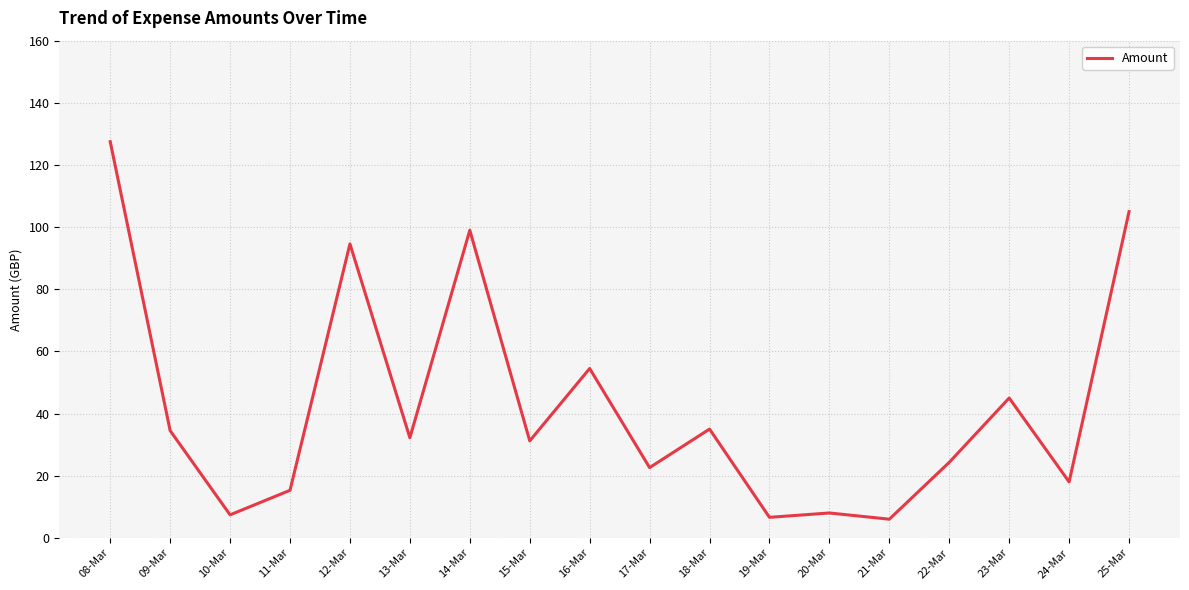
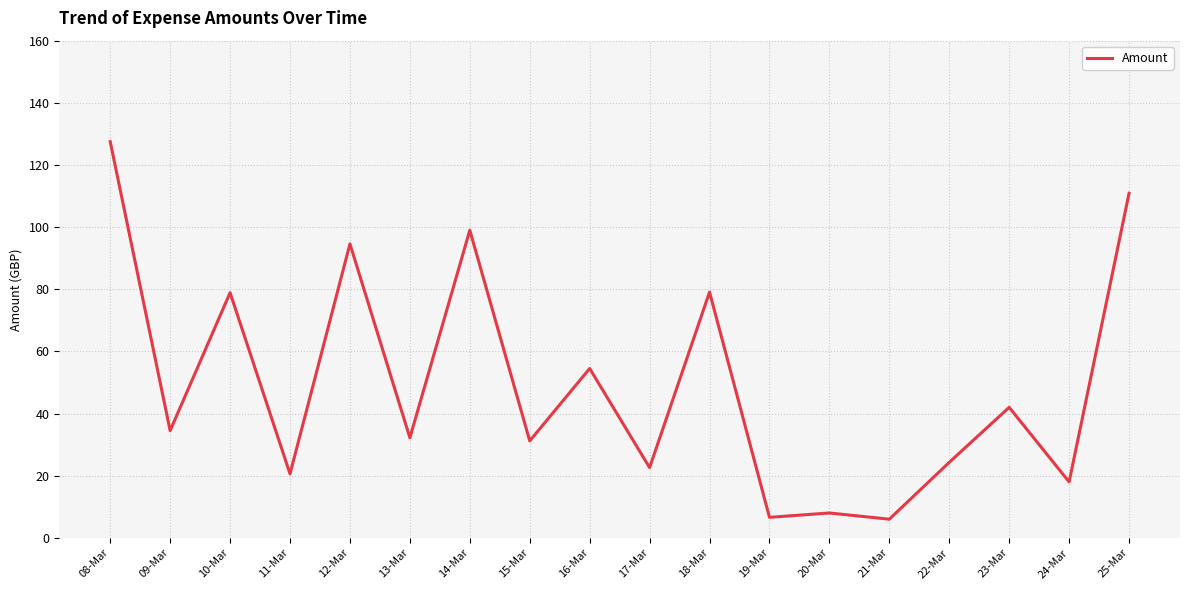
  {
    "08-Mar": 128,
    "09-Mar": 35,
-   "10-Mar": 7,
-   "11-Mar": 15,
+   "10-Mar": 79,
+   "11-Mar": 21,
    "12-Mar": 95,
    "13-Mar": 32,
    "14-Mar": 99,
    "15-Mar": 31,
    "16-Mar": 55,
    "17-Mar": 23,
-   "18-Mar": 35,
+   "18-Mar": 79,
    "19-Mar": 7,
    "20-Mar": 8,
    "21-Mar": 6,
    "22-Mar": 24,
-   "23-Mar": 45,
+   "23-Mar": 42,
    "24-Mar": 18,
-   "25-Mar": 105
+   "25-Mar": 111
  }
